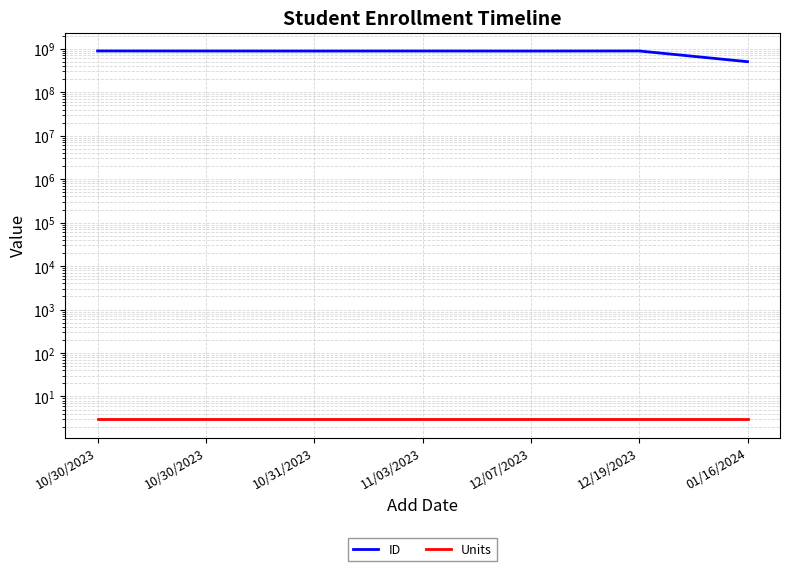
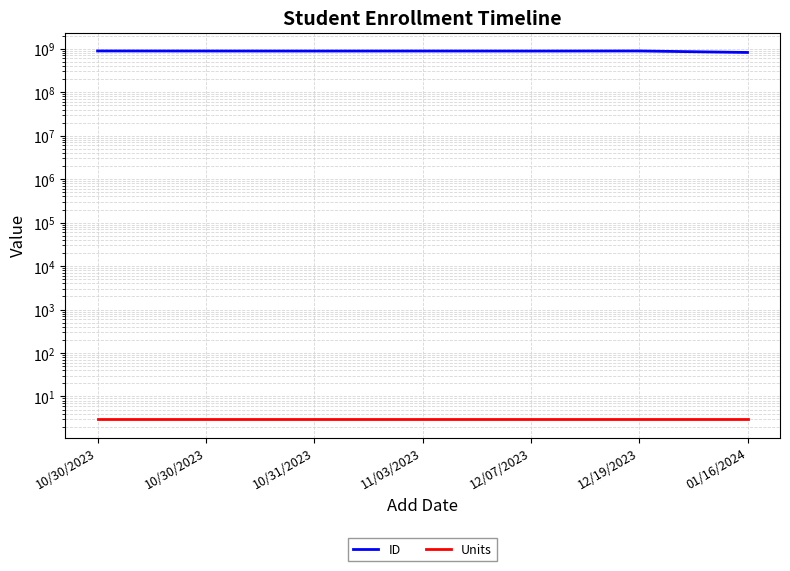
  {
    "ID": {
      "10/31/2023": 900000000,
      "11/03/2023": 900000000,
      "12/07/2023": 900000000,
      "12/19/2023": 900000000,
-     "01/16/2024": 500000000
+     "01/16/2024": 800000000
    },
    "Units": {
      "10/31/2023": 3,
      "11/03/2023": 3,
      "12/07/2023": 3,
      "12/19/2023": 3,
      "01/16/2024": 3
    }
  }
